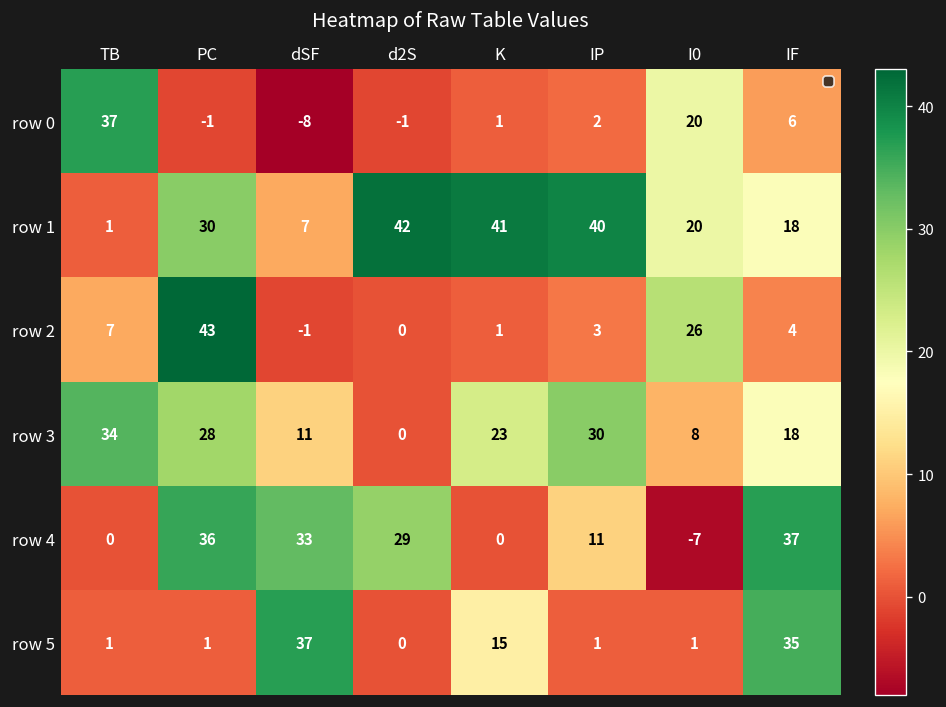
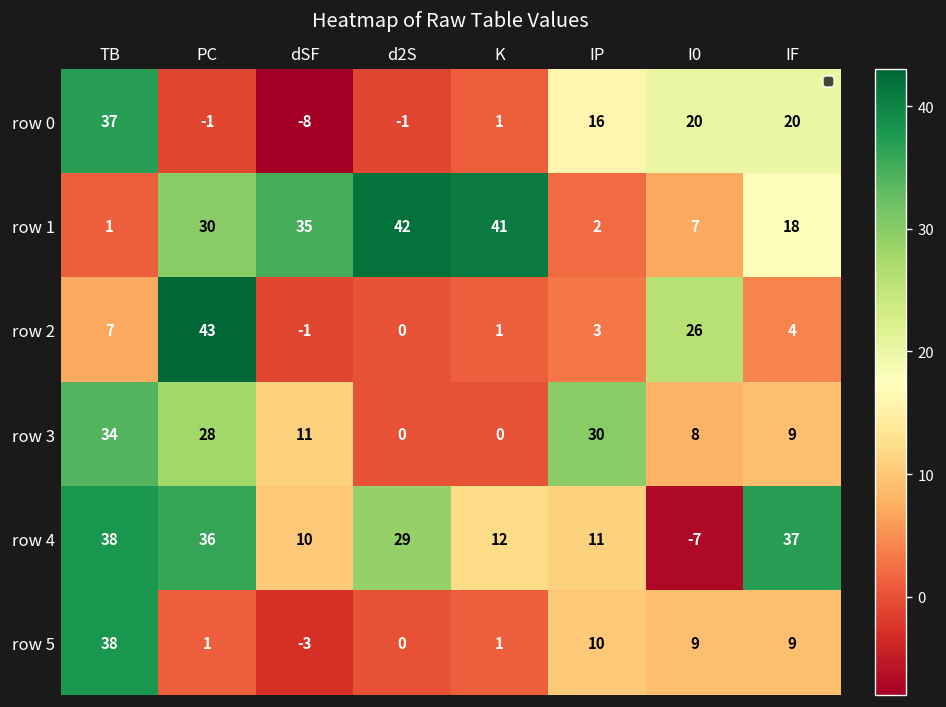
  {
    "row 0": {
      "TB": 37,
      "PC": -1,
      "dSF": -8,
      "d2S": -1,
      "K": 1,
-     "IP": 2,
+     "IP": 16,
      "I0": 20,
-     "IF": 6
+     "IF": 20
    },
    "row 1": {
      "TB": 1,
      "PC": 30,
-     "dSF": 7,
+     "dSF": 35,
      "d2S": 42,
      "K": 41,
-     "IP": 40,
-     "I0": 20,
+     "IP": 2,
+     "I0": 7,
      "IF": 18
    },
    "row 2": {
      "TB": 7,
      "PC": 43,
      "dSF": -1,
      "d2S": 0,
      "K": 1,
      "IP": 3,
      "I0": 26,
      "IF": 4
    },
    "row 3": {
      "TB": 34,
      "PC": 28,
      "dSF": 11,
      "d2S": 0,
-     "K": 23,
+     "K": 0,
      "IP": 30,
      "I0": 8,
-     "IF": 18
+     "IF": 9
    },
    "row 4": {
-     "TB": 0,
+     "TB": 38,
      "PC": 36,
-     "dSF": 33,
+     "dSF": 10,
      "d2S": 29,
-     "K": 0,
+     "K": 12,
      "IP": 11,
      "I0": -7,
      "IF": 37
    },
    "row 5": {
-     "TB": 1,
+     "TB": 38,
      "PC": 1,
-     "dSF": 37,
+     "dSF": -3,
      "d2S": 0,
-     "K": 15,
-     "IP": 1,
-     "I0": 1,
-     "IF": 35
+     "K": 1,
+     "IP": 10,
+     "I0": 9,
+     "IF": 9
    }
  }
